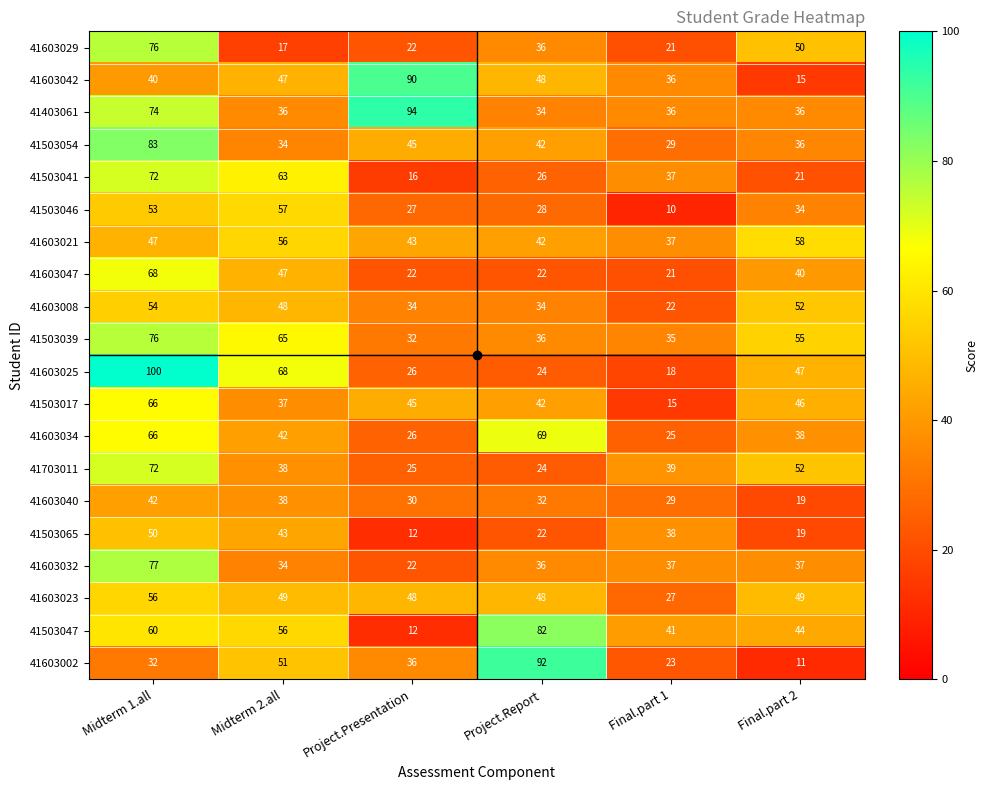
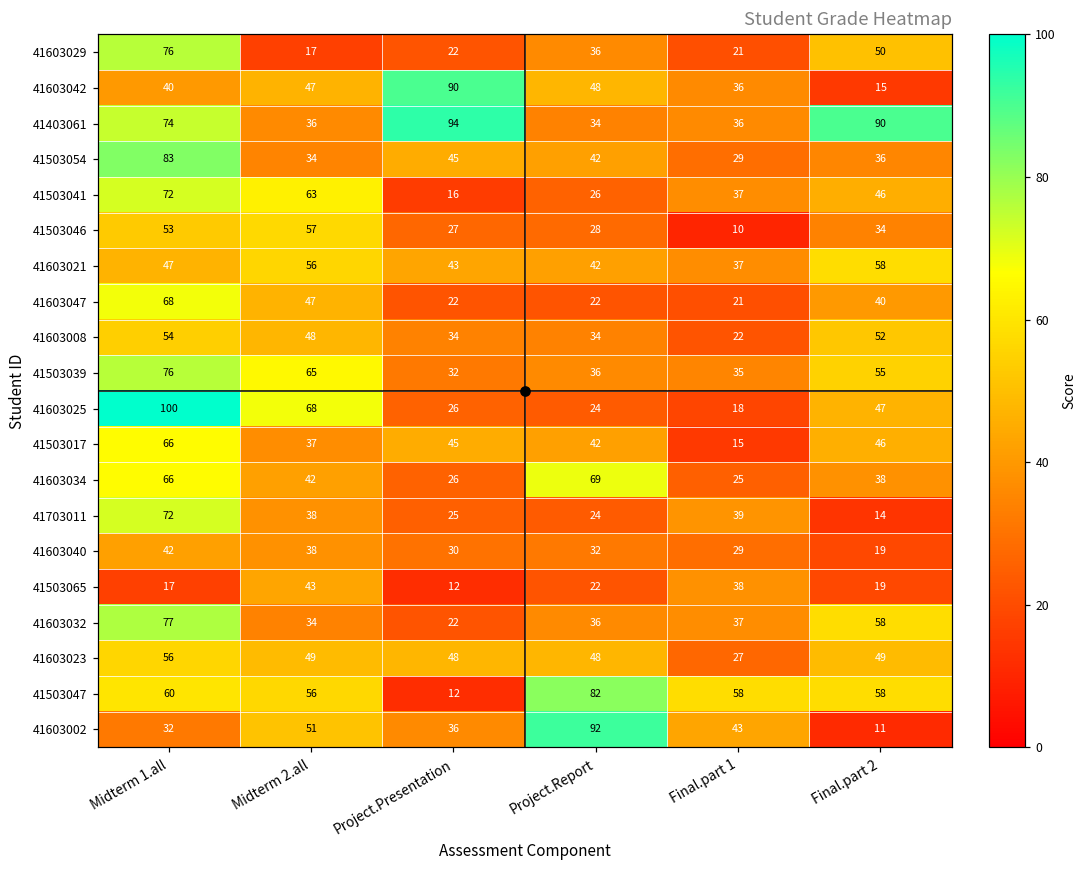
  {
    "41603029": {
      "Midterm 1.all": 76,
      "Midterm 2.all": 17,
      "Project.Presentation": 22,
      "Project.Report": 36,
      "Final.part 1": 21,
      "Final.part 2": 50
    },
    "41603042": {
      "Midterm 1.all": 40,
      "Midterm 2.all": 47,
      "Project.Presentation": 90,
      "Project.Report": 48,
      "Final.part 1": 36,
      "Final.part 2": 15
    },
    "41403061": {
      "Midterm 1.all": 74,
      "Midterm 2.all": 36,
      "Project.Presentation": 94,
      "Project.Report": 34,
      "Final.part 1": 36,
-     "Final.part 2": 36
+     "Final.part 2": 90
    },
    "41503054": {
      "Midterm 1.all": 83,
      "Midterm 2.all": 34,
      "Project.Presentation": 45,
      "Project.Report": 42,
      "Final.part 1": 29,
      "Final.part 2": 36
    },
    "41503041": {
      "Midterm 1.all": 72,
      "Midterm 2.all": 63,
      "Project.Presentation": 16,
      "Project.Report": 26,
      "Final.part 1": 37,
-     "Final.part 2": 21
+     "Final.part 2": 46
    },
    "41503046": {
      "Midterm 1.all": 53,
      "Midterm 2.all": 57,
      "Project.Presentation": 27,
      "Project.Report": 28,
      "Final.part 1": 10,
      "Final.part 2": 34
    },
    "41603021": {
      "Midterm 1.all": 47,
      "Midterm 2.all": 56,
      "Project.Presentation": 43,
      "Project.Report": 42,
      "Final.part 1": 37,
      "Final.part 2": 58
    },
    "41603047": {
      "Midterm 1.all": 68,
      "Midterm 2.all": 47,
      "Project.Presentation": 22,
      "Project.Report": 22,
      "Final.part 1": 21,
      "Final.part 2": 40
    },
    "41603008": {
      "Midterm 1.all": 54,
      "Midterm 2.all": 48,
      "Project.Presentation": 34,
      "Project.Report": 34,
      "Final.part 1": 22,
      "Final.part 2": 52
    },
    "41503039": {
      "Midterm 1.all": 76,
      "Midterm 2.all": 65,
      "Project.Presentation": 32,
      "Project.Report": 36,
      "Final.part 1": 35,
      "Final.part 2": 55
    },
    "41603025": {
      "Midterm 1.all": 100,
      "Midterm 2.all": 68,
      "Project.Presentation": 26,
      "Project.Report": 24,
      "Final.part 1": 18,
      "Final.part 2": 47
    },
    "41503017": {
      "Midterm 1.all": 66,
      "Midterm 2.all": 37,
      "Project.Presentation": 45,
      "Project.Report": 42,
      "Final.part 1": 15,
      "Final.part 2": 46
    },
    "41603034": {
      "Midterm 1.all": 66,
      "Midterm 2.all": 42,
      "Project.Presentation": 26,
      "Project.Report": 69,
      "Final.part 1": 25,
      "Final.part 2": 38
    },
    "41703011": {
      "Midterm 1.all": 72,
      "Midterm 2.all": 38,
      "Project.Presentation": 25,
      "Project.Report": 24,
      "Final.part 1": 39,
-     "Final.part 2": 52
+     "Final.part 2": 14
    },
    "41603040": {
      "Midterm 1.all": 42,
      "Midterm 2.all": 38,
      "Project.Presentation": 30,
      "Project.Report": 32,
      "Final.part 1": 29,
      "Final.part 2": 19
    },
    "41503065": {
-     "Midterm 1.all": 50,
+     "Midterm 1.all": 17,
      "Midterm 2.all": 43,
      "Project.Presentation": 12,
      "Project.Report": 22,
      "Final.part 1": 38,
      "Final.part 2": 19
    },
    "41603032": {
      "Midterm 1.all": 77,
      "Midterm 2.all": 34,
      "Project.Presentation": 22,
      "Project.Report": 36,
      "Final.part 1": 37,
-     "Final.part 2": 37
+     "Final.part 2": 58
    },
    "41603023": {
      "Midterm 1.all": 56,
      "Midterm 2.all": 49,
      "Project.Presentation": 48,
      "Project.Report": 48,
      "Final.part 1": 27,
      "Final.part 2": 49
    },
    "41503047": {
      "Midterm 1.all": 60,
      "Midterm 2.all": 56,
      "Project.Presentation": 12,
      "Project.Report": 82,
-     "Final.part 1": 41,
-     "Final.part 2": 44
+     "Final.part 1": 58,
+     "Final.part 2": 58
    },
    "41603002": {
      "Midterm 1.all": 32,
      "Midterm 2.all": 51,
      "Project.Presentation": 36,
      "Project.Report": 92,
-     "Final.part 1": 23,
+     "Final.part 1": 43,
      "Final.part 2": 11
    }
  }
